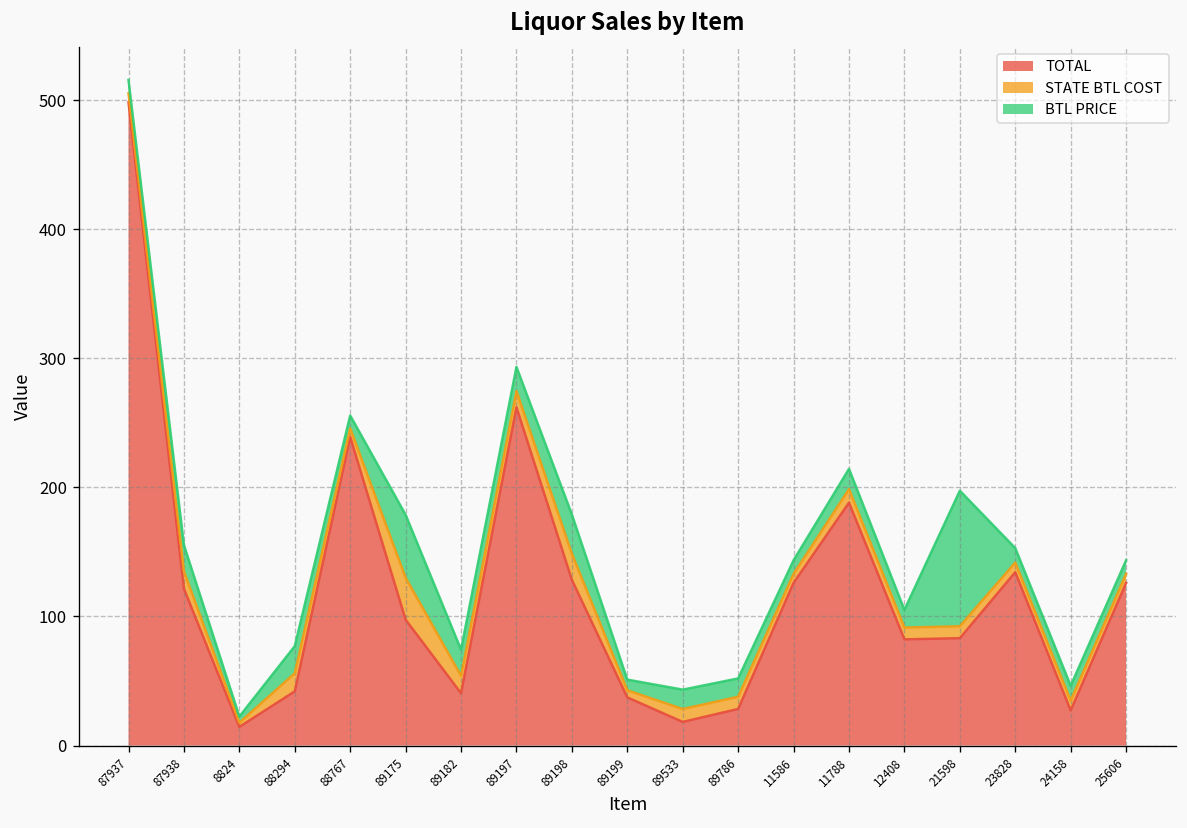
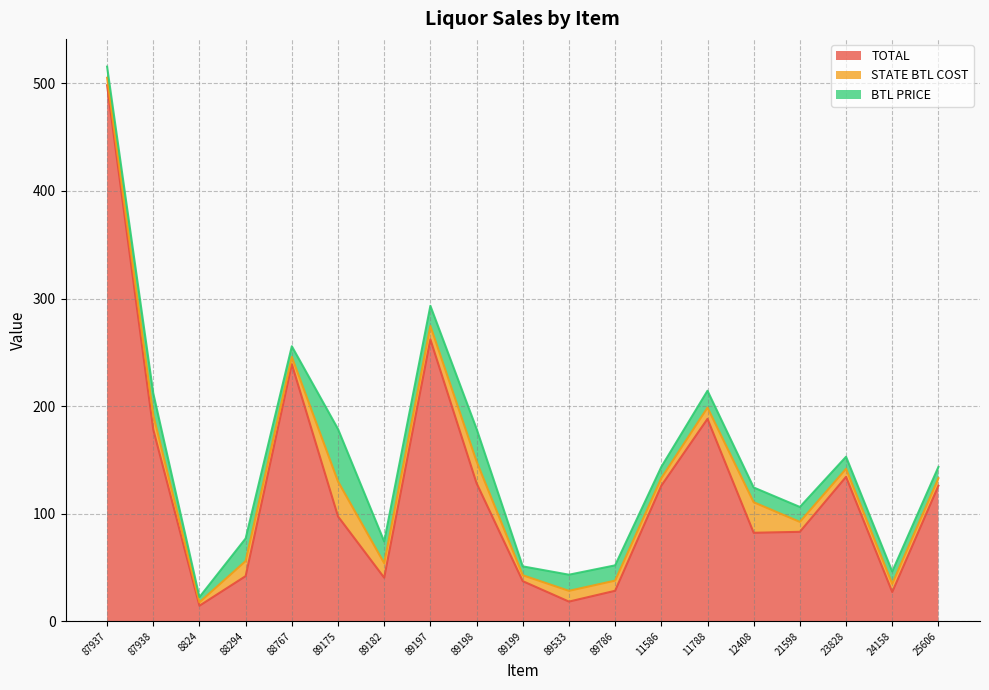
  {
    "TOTAL": {
      "87937": 498,
-     "87938": 122,
+     "87938": 178,
      "8824": 14,
      "88294": 42,
      "88767": 239,
      "89175": 97,
      "89182": 41,
      "89197": 262,
      "89198": 128,
      "89199": 37,
      "89533": 18,
      "89786": 28,
      "11586": 126,
      "11788": 188,
      "12408": 82,
      "21598": 83,
      "23828": 134,
      "24158": 27,
      "25606": 126
    },
    "STATE BTL COST": {
      "87937": 7,
      "87938": 14,
      "8824": 3,
      "88294": 14,
      "88767": 7,
      "89175": 32,
      "89182": 14,
      "89197": 13,
      "89198": 20,
      "89199": 6,
      "89533": 10,
      "89786": 9,
      "11586": 7,
      "11788": 10,
-     "12408": 9,
+     "12408": 28,
      "21598": 9,
      "23828": 7,
      "24158": 8,
      "25606": 7
    },
    "BTL PRICE": {
      "87937": 10,
      "87938": 20,
      "8824": 5,
      "88294": 21,
      "88767": 10,
      "89175": 49,
      "89182": 20,
      "89197": 19,
      "89198": 30,
      "89199": 8,
      "89533": 15,
      "89786": 14,
      "11586": 11,
      "11788": 16,
      "12408": 14,
-     "21598": 105,
+     "21598": 14,
      "23828": 11,
      "24158": 11,
      "25606": 11
    }
  }
